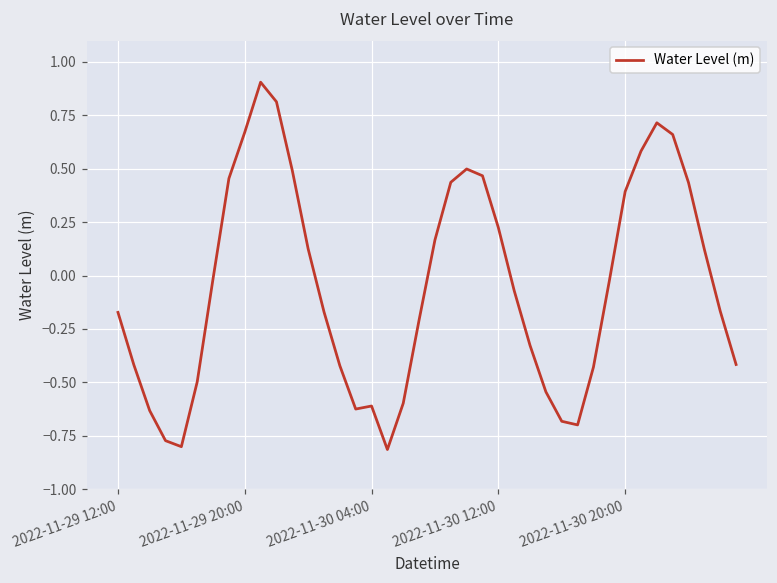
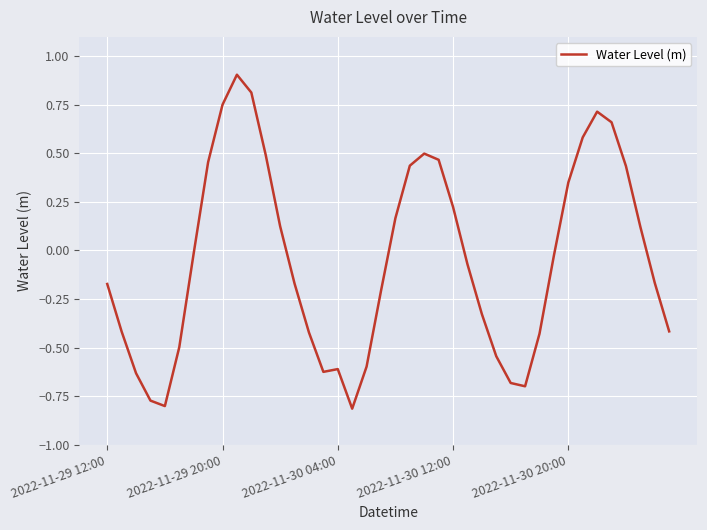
  {
    "2022-11-29 12:00": -0.17,
-   "2022-11-29 20:00": 0.67,
+   "2022-11-29 20:00": 0.75,
    "2022-11-30 04:00": -0.61,
    "2022-11-30 12:00": 0.22,
-   "2022-11-30 20:00": 0.39
+   "2022-11-30 20:00": 0.35
  }
